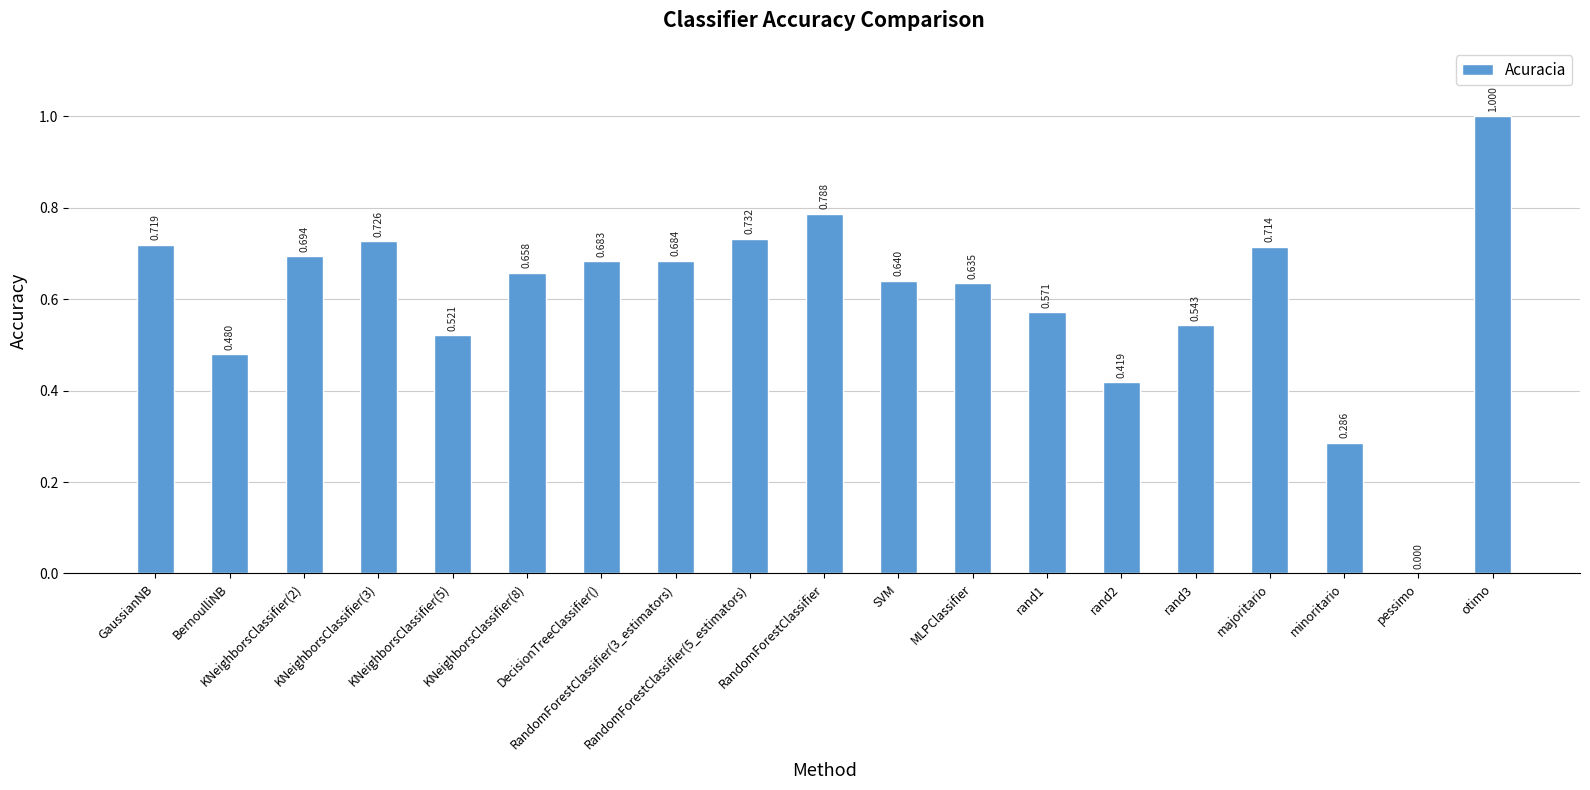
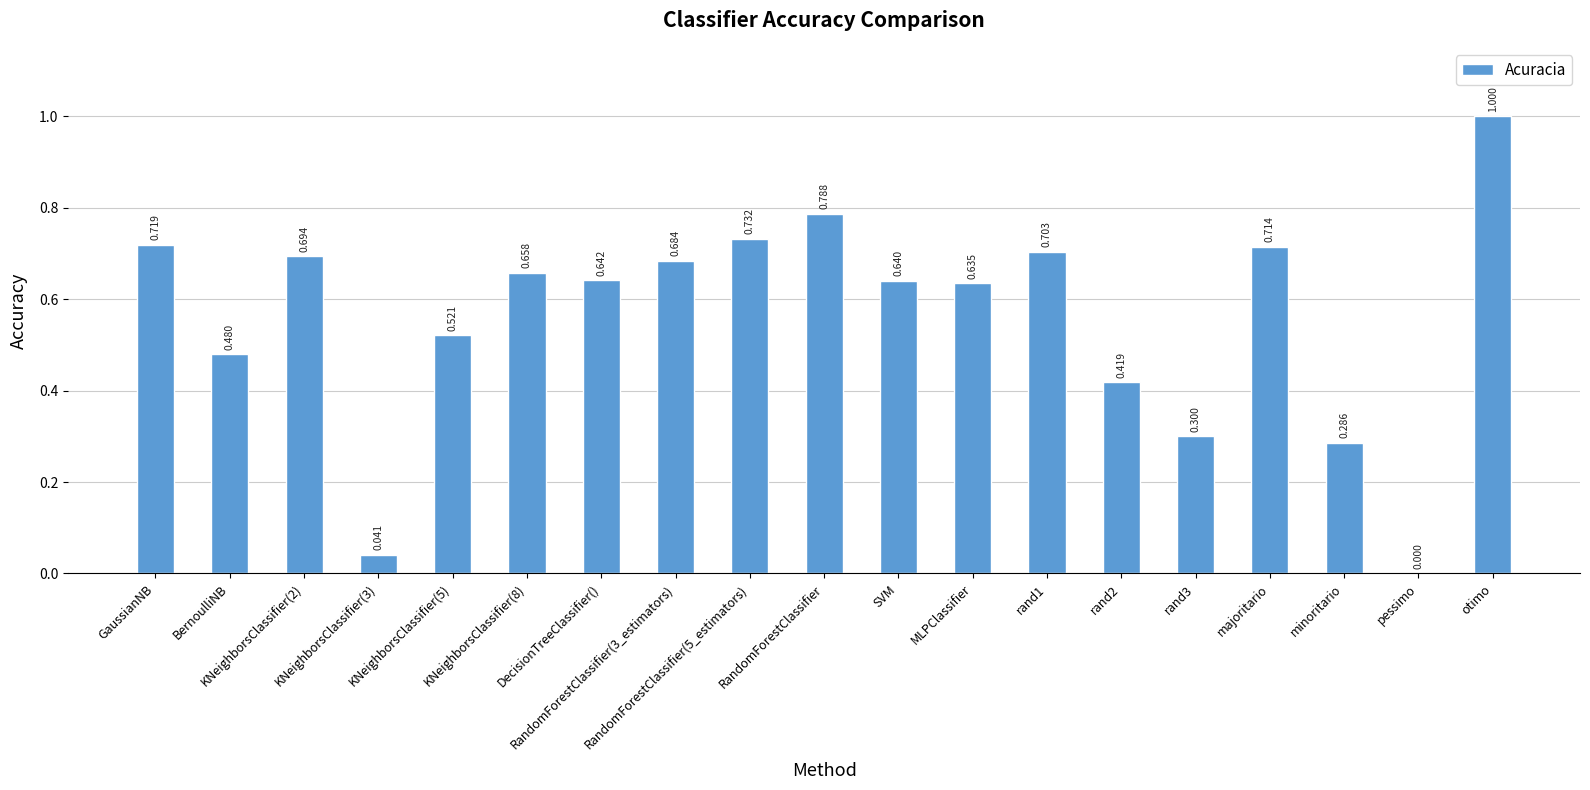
  {
    "GaussianNB": 0.719,
    "BernoulliNB": 0.480,
    "KNeighborsClassifier(2)": 0.694,
-   "KNeighborsClassifier(3)": 0.726,
+   "KNeighborsClassifier(3)": 0.041,
    "KNeighborsClassifier(5)": 0.521,
    "KNeighborsClassifier(8)": 0.658,
-   "DecisionTreeClassifier()": 0.683,
+   "DecisionTreeClassifier()": 0.642,
    "RandomForestClassifier(3_estimators)": 0.684,
    "RandomForestClassifier(5_estimators)": 0.732,
    "RandomForestClassifier": 0.788,
    "SVM": 0.640,
    "MLPClassifier": 0.635,
-   "rand1": 0.571,
+   "rand1": 0.703,
    "rand2": 0.419,
-   "rand3": 0.543,
+   "rand3": 0.300,
    "majoritario": 0.714,
    "minoritario": 0.286,
    "pessimo": 0.000,
    "otimo": 1.000
  }
